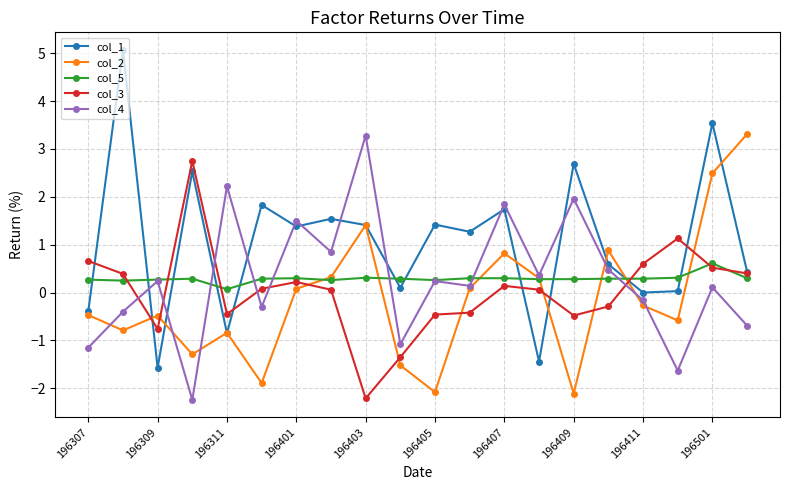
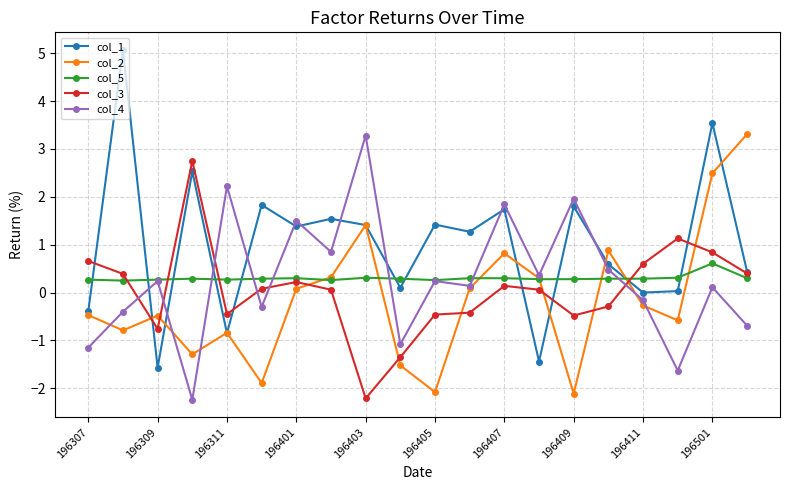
  {
    "col_1": {
      "196307": -0.4,
      "196309": -1.6,
      "196401": 1.4,
      "196405": 1.4,
      "196407": 1.7,
-     "196409": 2.7,
+     "196409": 1.8,
      "196411": 0.0,
      "196501": 3.5
    },
    "col_2": {
      "196307": -0.5,
      "196309": -0.5,
      "196401": 0.1,
      "196405": -2.1,
      "196407": 0.8,
      "196409": -2.1,
      "196411": -0.3,
      "196501": 2.5
    },
    "col_5": {
      "196307": 0.3,
-     "196311": 0.1,
+     "196311": 0.3,
      "196401": 0.3,
      "196403": 0.3,
      "196407": 0.3,
      "196409": 0.3,
      "196411": 0.3,
      "196501": 0.6
    },
    "col_3": {
      "196307": 0.7,
      "196309": -0.8,
      "196311": -0.5,
      "196401": 0.2,
      "196403": -2.2,
      "196405": -0.5,
      "196407": 0.1,
      "196409": -0.5,
      "196411": 0.6,
-     "196501": 0.5
+     "196501": 0.8
    },
    "col_4": {
      "196307": -1.2,
      "196311": 2.2,
      "196401": 1.5,
      "196403": 3.3,
      "196407": 1.8,
      "196409": 2.0,
      "196411": -0.2,
      "196501": 0.1
    }
  }
